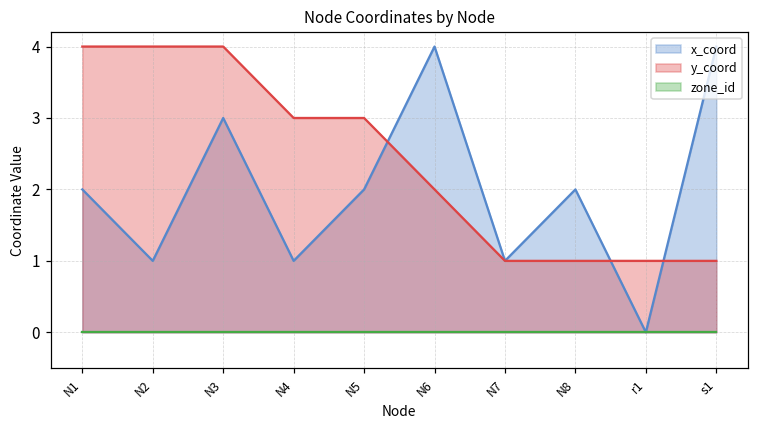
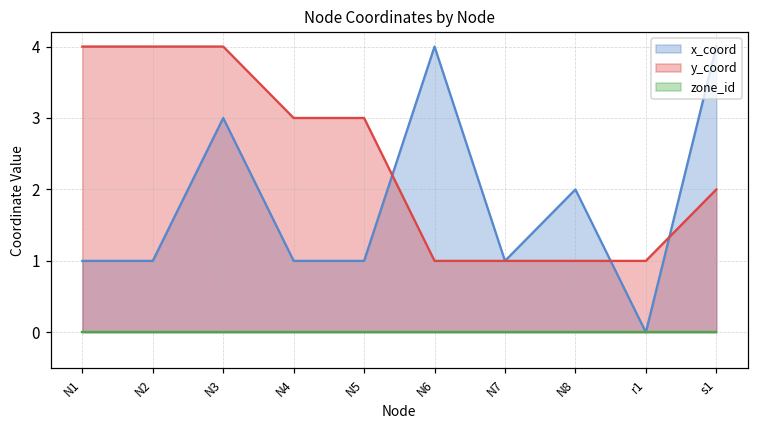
  {
    "x_coord": {
-     "N1": 2,
+     "N1": 1,
      "N2": 1,
      "N3": 3,
      "N4": 1,
-     "N5": 2,
+     "N5": 1,
      "N6": 4,
      "N8": 2
    },
    "y_coord": {
      "N1": 4,
      "N2": 4,
      "N3": 4,
      "N4": 3,
      "N5": 3,
-     "N6": 2,
+     "N6": 1,
      "N8": 1,
      "r1": 1,
-     "s1": 1
+     "s1": 2
    },
    "zone_id": {
      "N1": 0,
      "N2": 0,
      "N3": 0,
      "N4": 0,
      "N5": 0,
      "N6": 0,
      "N7": 0,
      "N8": 0,
      "s1": 0
    }
  }
